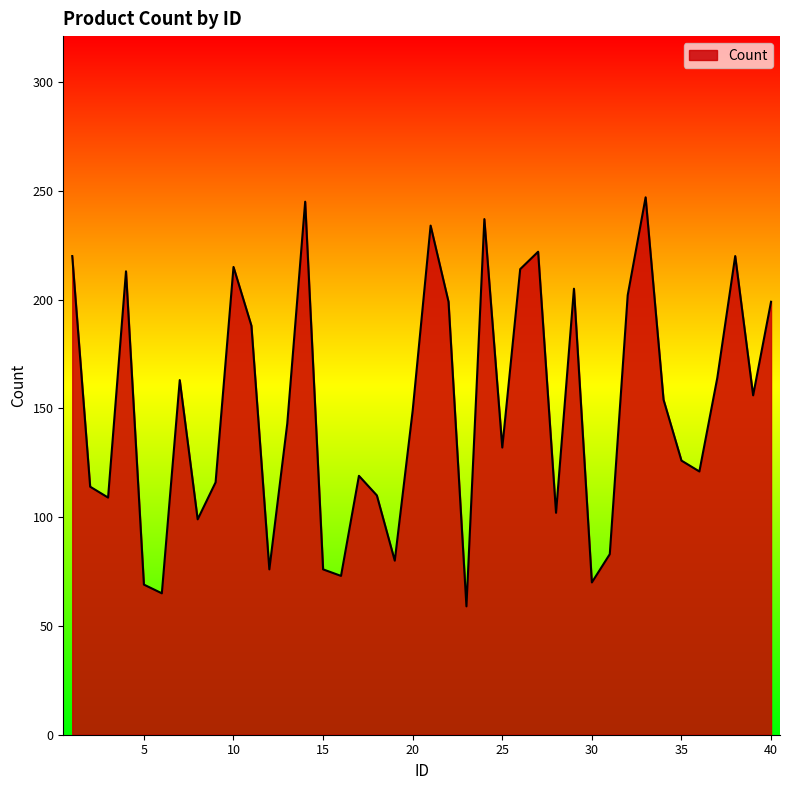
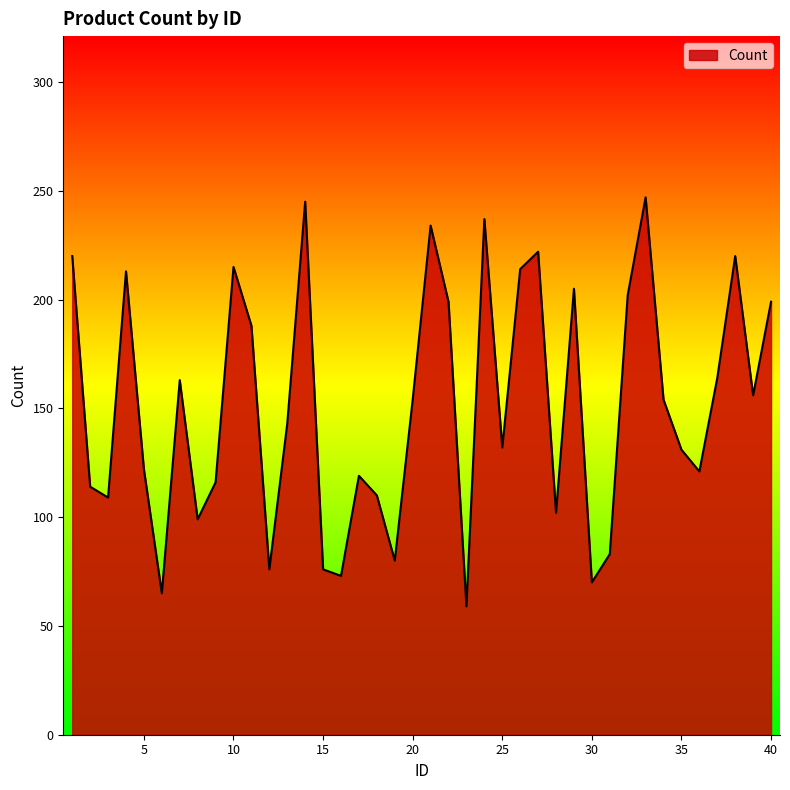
  {
-   "5": 69,
+   "5": 122,
    "10": 215,
    "15": 76,
-   "20": 149,
+   "20": 154,
    "25": 132,
    "30": 70,
-   "35": 126,
+   "35": 131,
    "40": 199
  }
